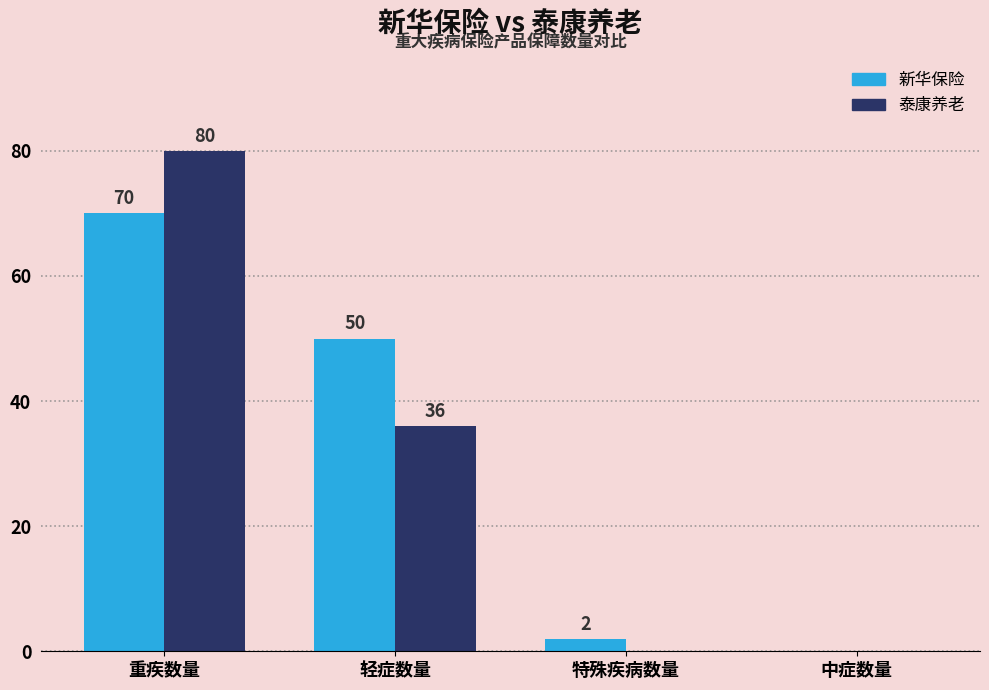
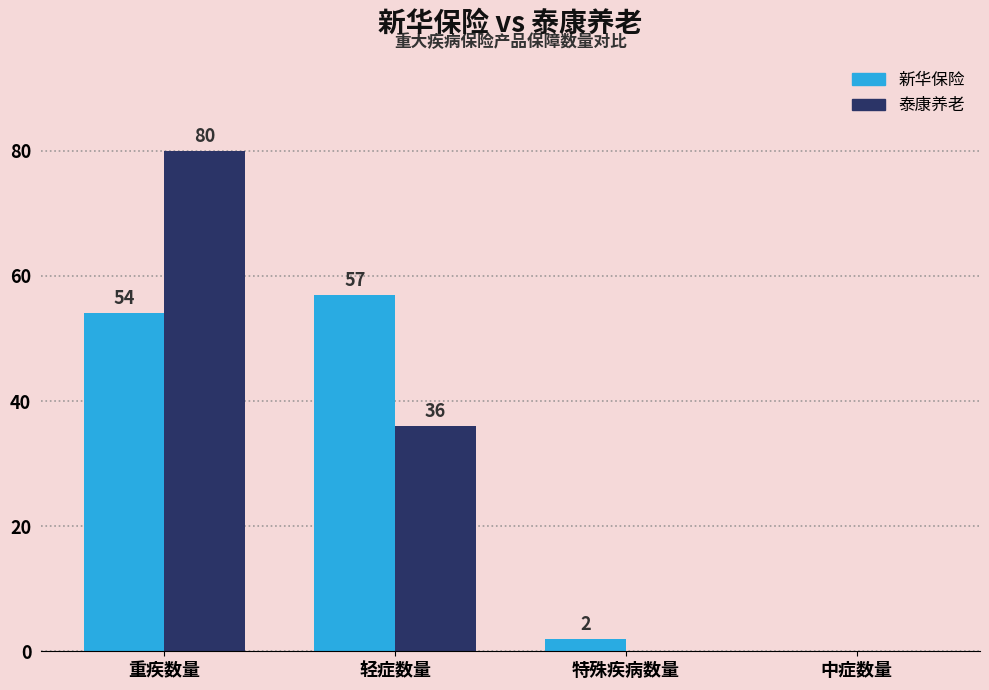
  {
    "新华保险": {
-     "重疾数量": 70,
-     "轻症数量": 50,
+     "重疾数量": 54,
+     "轻症数量": 57,
      "特殊疾病数量": 2
    },
    "泰康养老": {
      "重疾数量": 80,
      "轻症数量": 36
    }
  }
